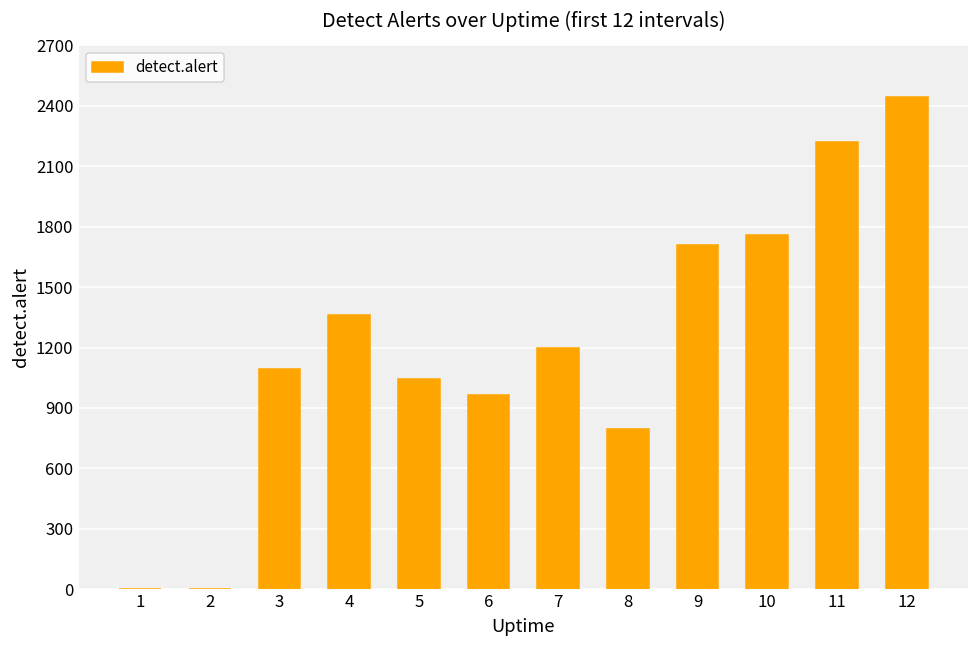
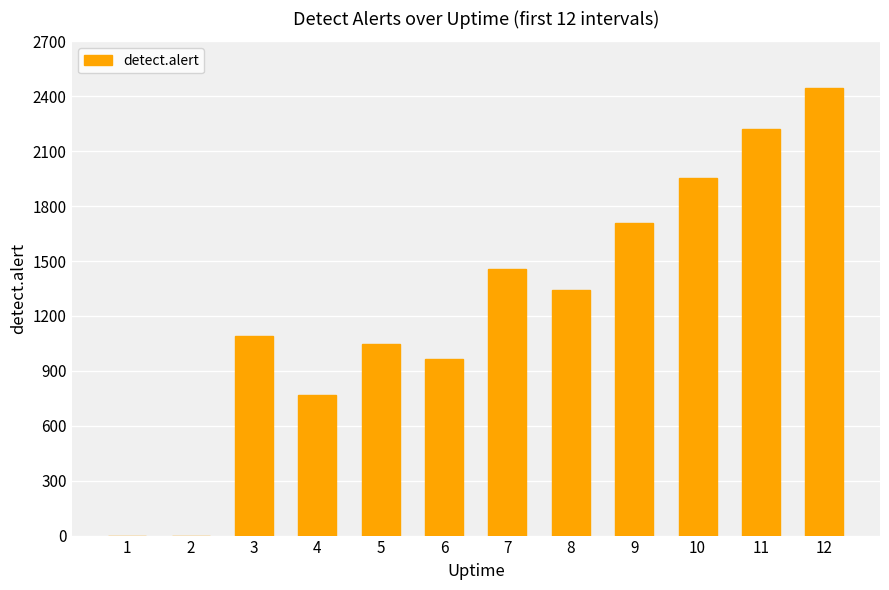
  {
    "1": 0,
    "2": 0,
    "3": 1090,
-   "4": 1360,
+   "4": 770,
    "5": 1050,
    "6": 960,
-   "7": 1200,
-   "8": 800,
+   "7": 1460,
+   "8": 1340,
    "9": 1710,
-   "10": 1760,
+   "10": 1960,
    "11": 2220,
    "12": 2440
  }
